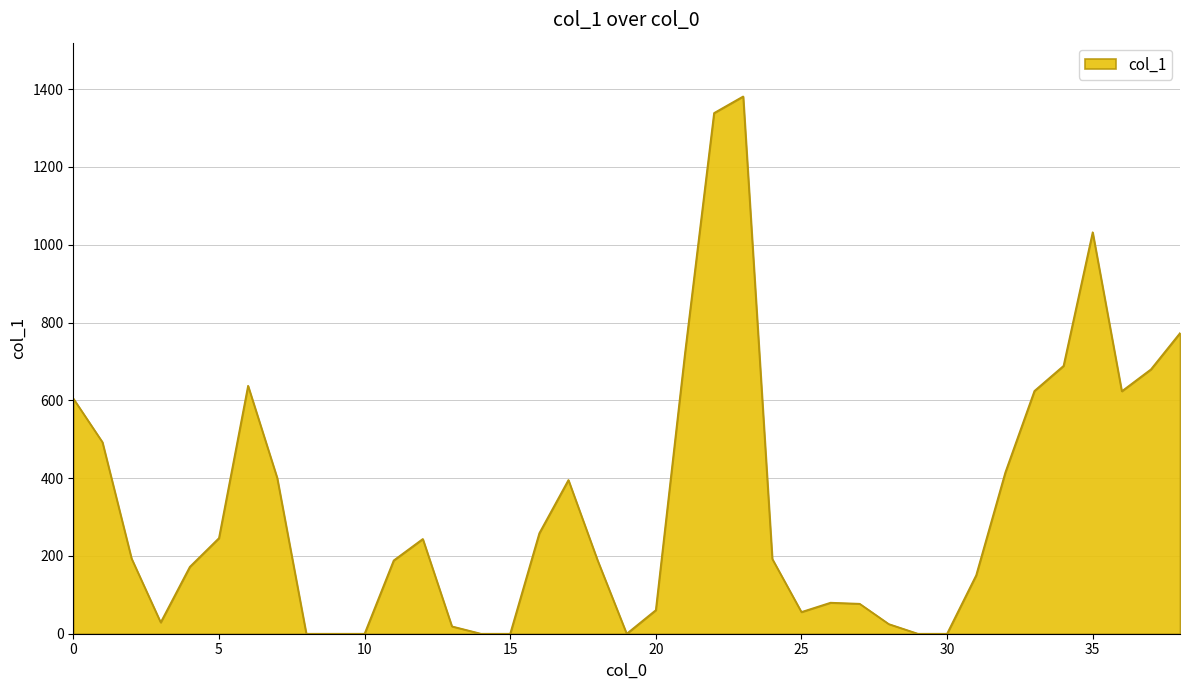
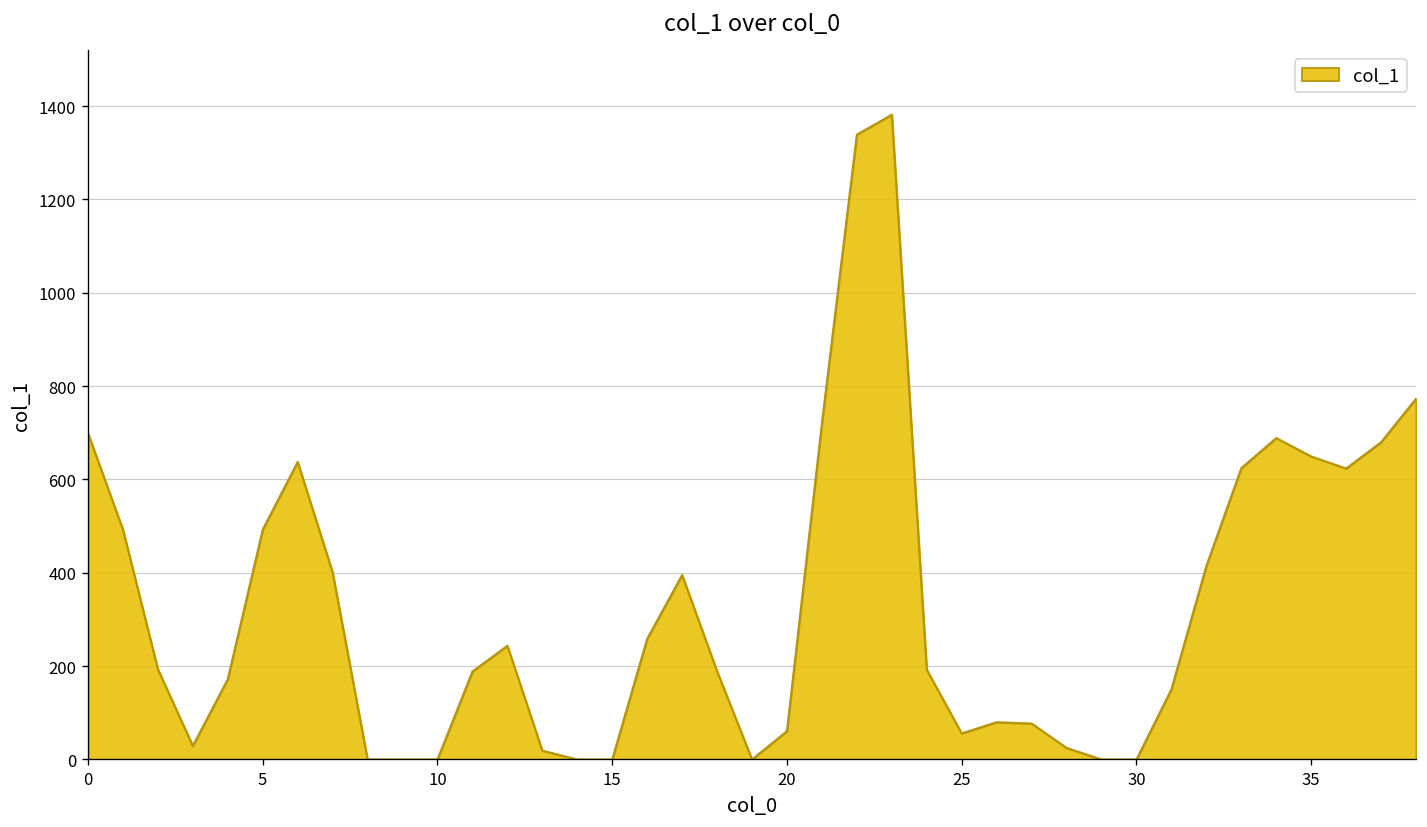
  {
-   "0": 600,
-   "5": 250,
+   "0": 700,
+   "5": 490,
    "10": 0,
    "15": 0,
    "20": 60,
    "25": 60,
    "30": 0,
-   "35": 1030
+   "35": 650
  }
